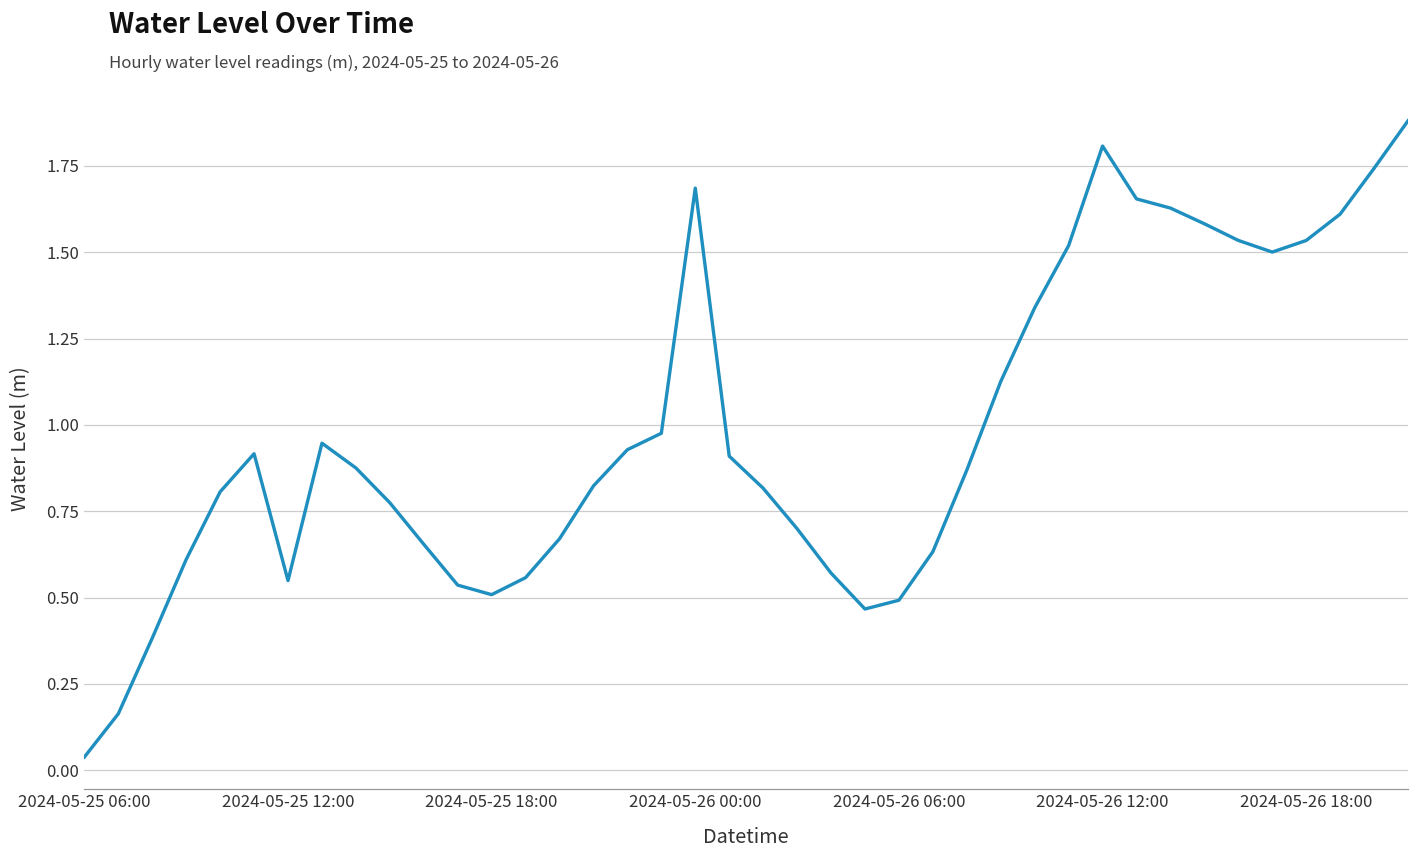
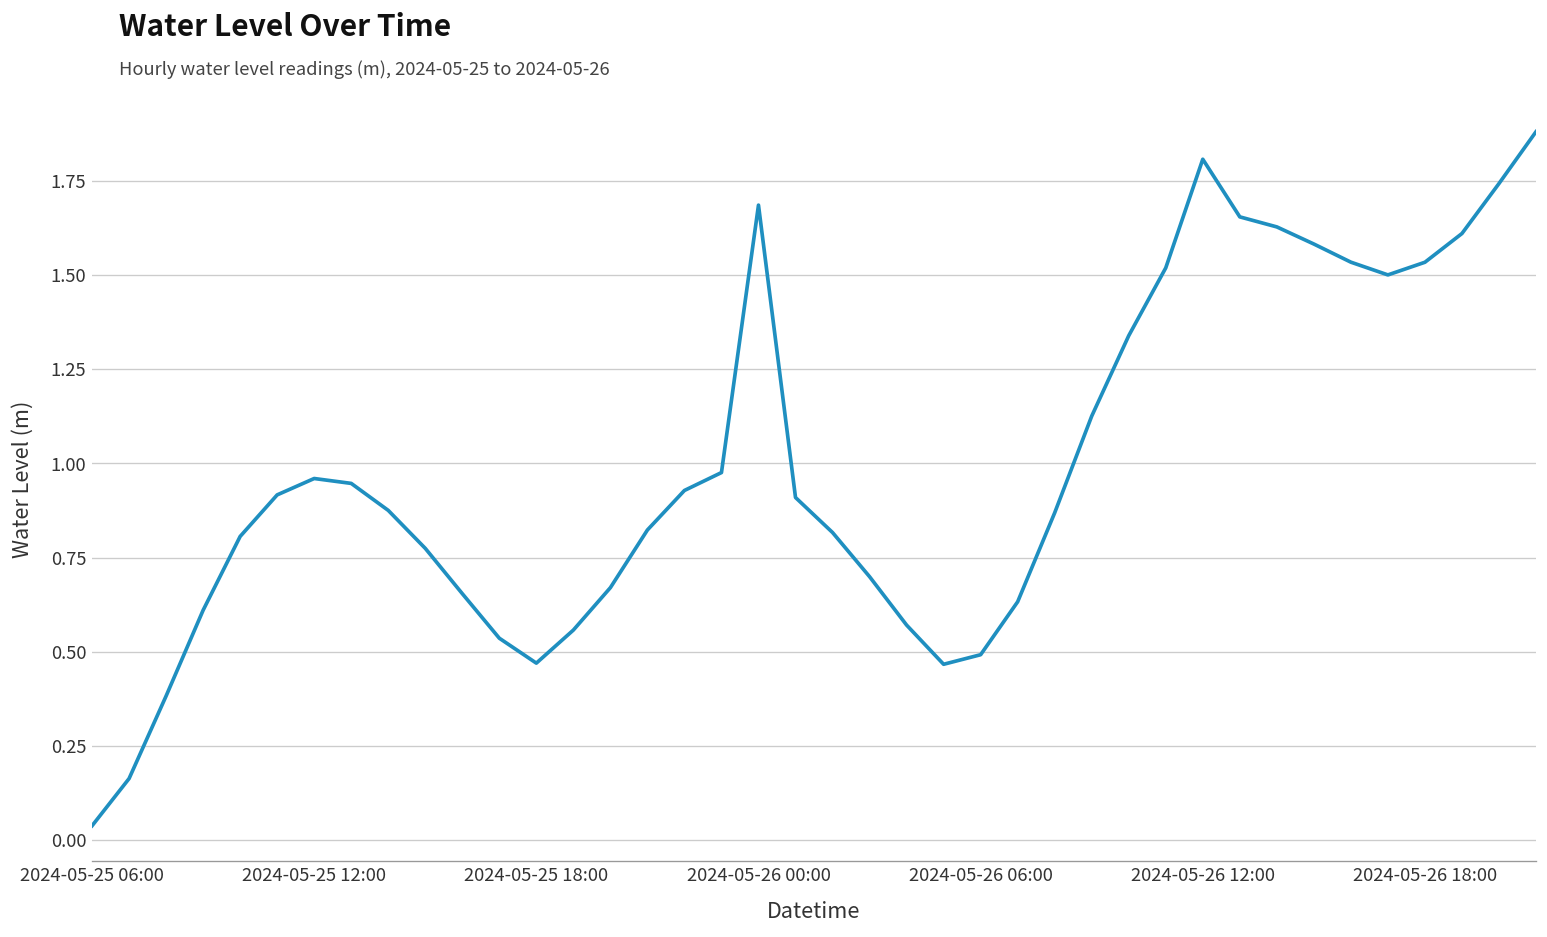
  {
    "2024-05-25 06:00": 0.04,
-   "2024-05-25 12:00": 0.55,
-   "2024-05-25 18:00": 0.51,
+   "2024-05-25 12:00": 0.96,
+   "2024-05-25 18:00": 0.47,
    "2024-05-26 00:00": 1.69,
    "2024-05-26 06:00": 0.49,
    "2024-05-26 12:00": 1.81,
    "2024-05-26 18:00": 1.53
  }
